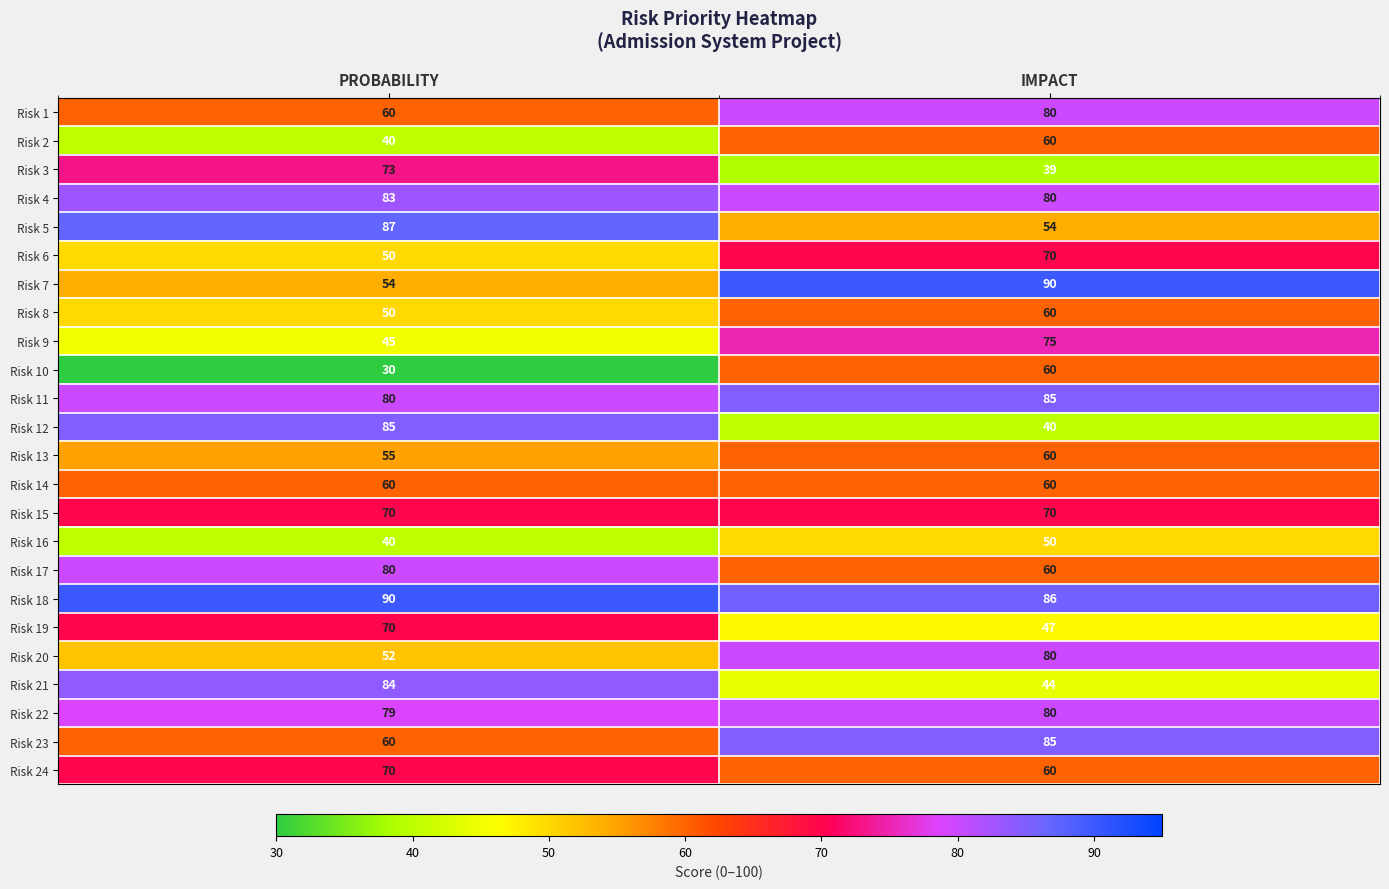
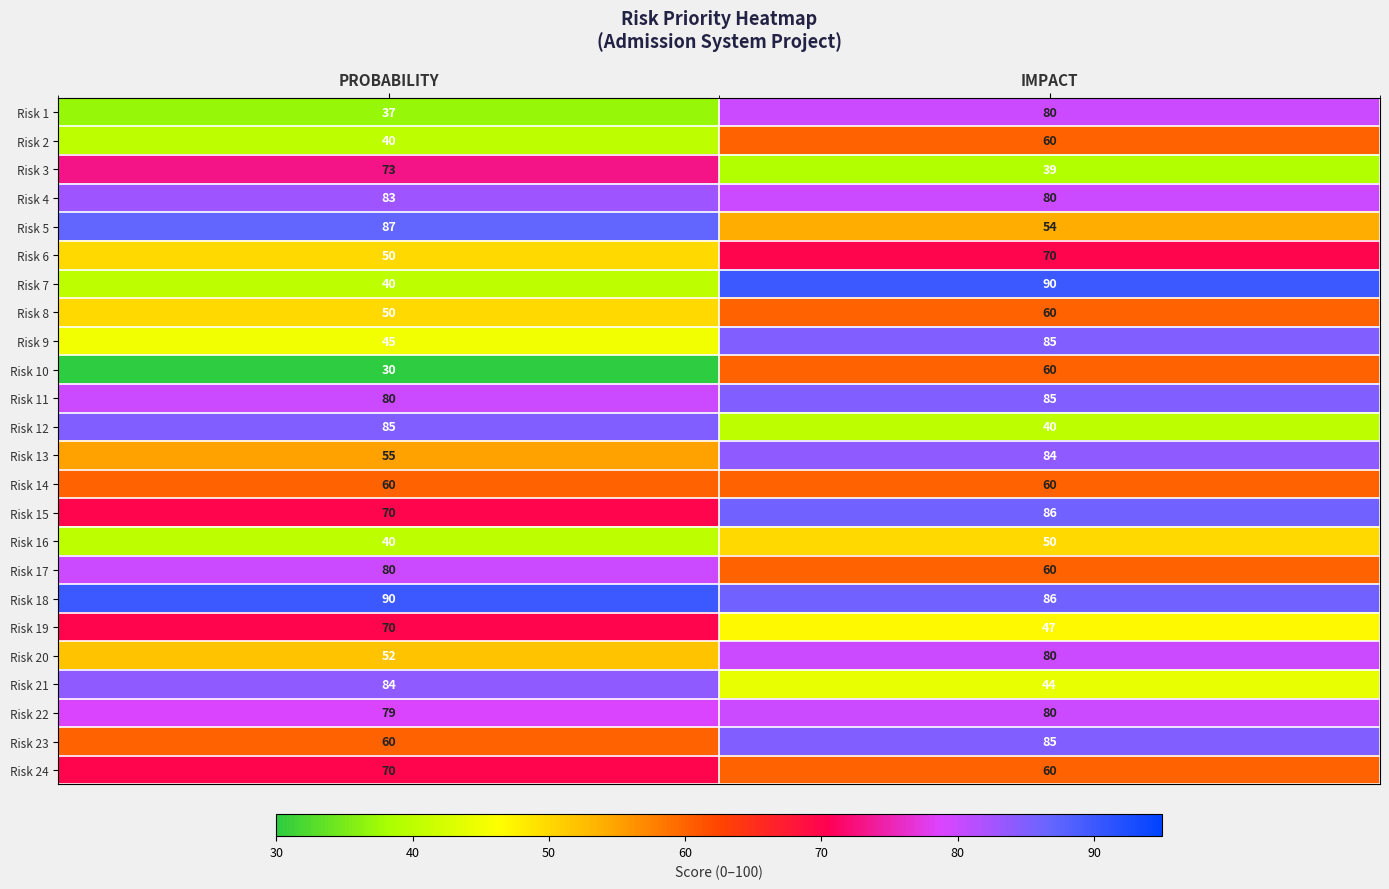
  {
    "Risk 1": {
-     "PROBABILITY": 60,
+     "PROBABILITY": 37,
      "IMPACT": 80
    },
    "Risk 2": {
      "PROBABILITY": 40,
      "IMPACT": 60
    },
    "Risk 3": {
      "PROBABILITY": 73,
      "IMPACT": 39
    },
    "Risk 4": {
      "PROBABILITY": 83,
      "IMPACT": 80
    },
    "Risk 5": {
      "PROBABILITY": 87,
      "IMPACT": 54
    },
    "Risk 6": {
      "PROBABILITY": 50,
      "IMPACT": 70
    },
    "Risk 7": {
-     "PROBABILITY": 54,
+     "PROBABILITY": 40,
      "IMPACT": 90
    },
    "Risk 8": {
      "PROBABILITY": 50,
      "IMPACT": 60
    },
    "Risk 9": {
      "PROBABILITY": 45,
-     "IMPACT": 75
+     "IMPACT": 85
    },
    "Risk 10": {
      "PROBABILITY": 30,
      "IMPACT": 60
    },
    "Risk 11": {
      "PROBABILITY": 80,
      "IMPACT": 85
    },
    "Risk 12": {
      "PROBABILITY": 85,
      "IMPACT": 40
    },
    "Risk 13": {
      "PROBABILITY": 55,
-     "IMPACT": 60
+     "IMPACT": 84
    },
    "Risk 14": {
      "PROBABILITY": 60,
      "IMPACT": 60
    },
    "Risk 15": {
      "PROBABILITY": 70,
-     "IMPACT": 70
+     "IMPACT": 86
    },
    "Risk 16": {
      "PROBABILITY": 40,
      "IMPACT": 50
    },
    "Risk 17": {
      "PROBABILITY": 80,
      "IMPACT": 60
    },
    "Risk 18": {
      "PROBABILITY": 90,
      "IMPACT": 86
    },
    "Risk 19": {
      "PROBABILITY": 70,
      "IMPACT": 47
    },
    "Risk 20": {
      "PROBABILITY": 52,
      "IMPACT": 80
    },
    "Risk 21": {
      "PROBABILITY": 84,
      "IMPACT": 44
    },
    "Risk 22": {
      "PROBABILITY": 79,
      "IMPACT": 80
    },
    "Risk 23": {
      "PROBABILITY": 60,
      "IMPACT": 85
    },
    "Risk 24": {
      "PROBABILITY": 70,
      "IMPACT": 60
    }
  }
